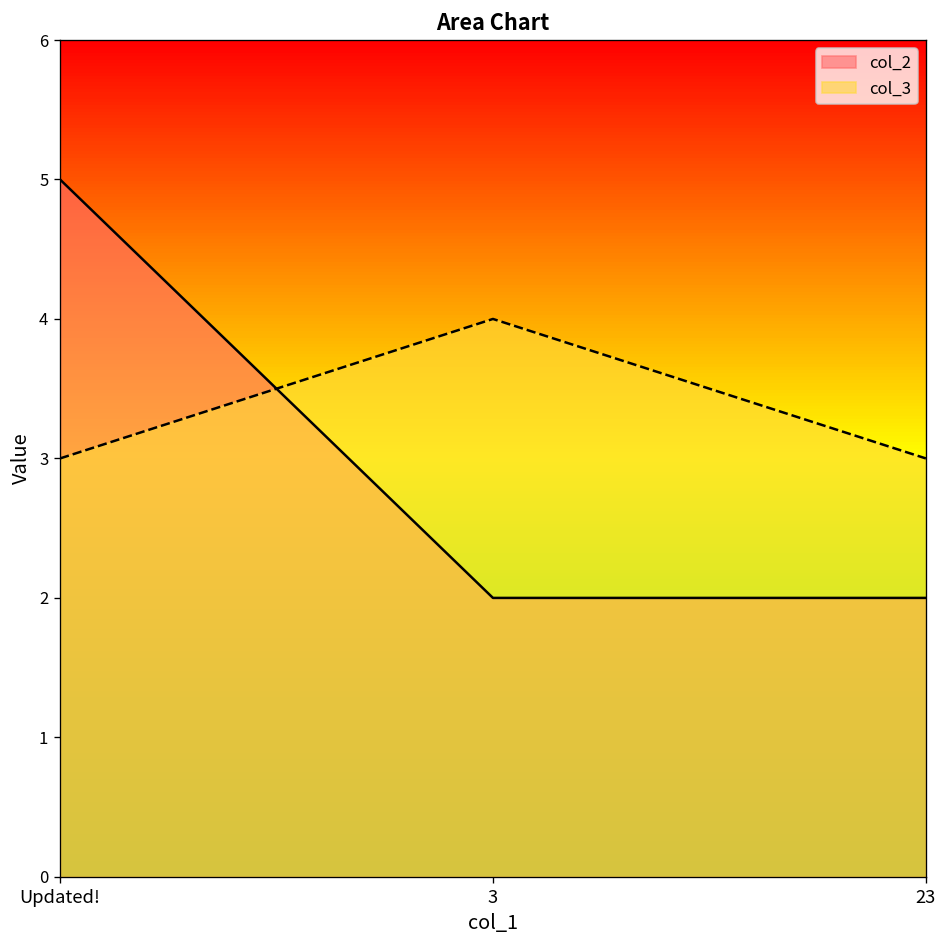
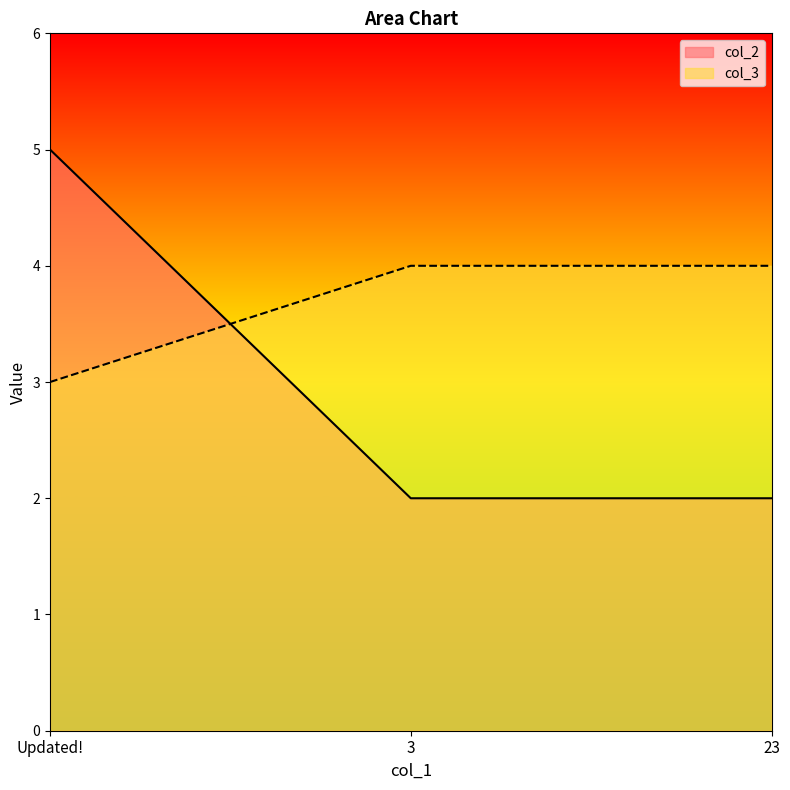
  {
    "col_2": {
      "Updated!": 5,
      "3": 2,
      "23": 2
    },
    "col_3": {
      "Updated!": 3,
      "3": 4,
-     "23": 3
+     "23": 4
    }
  }
